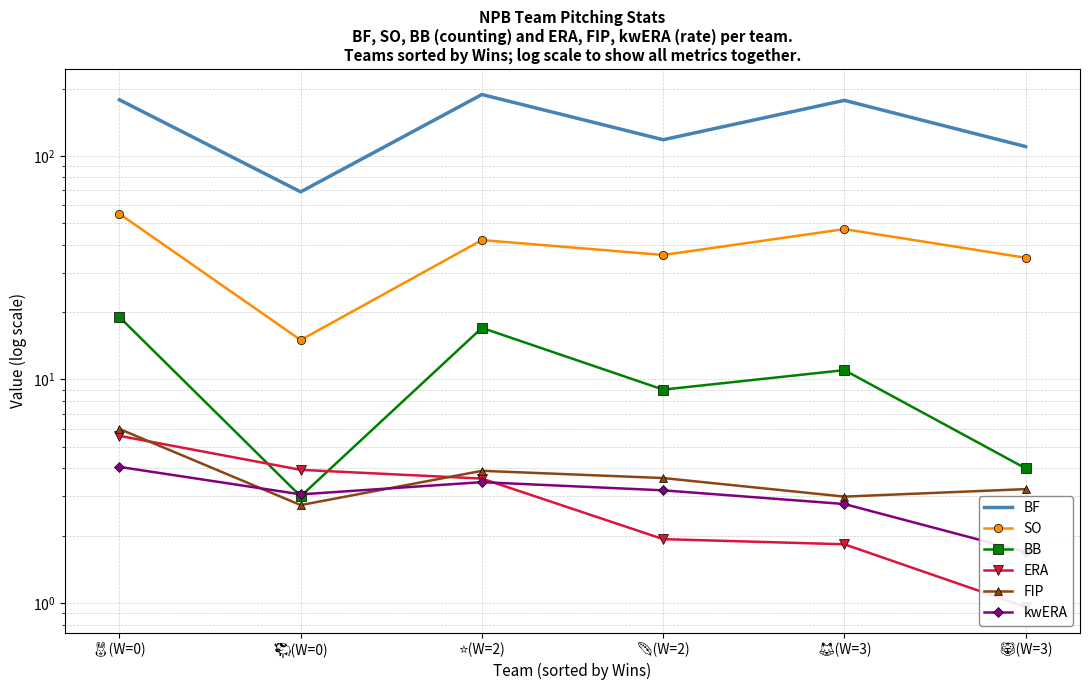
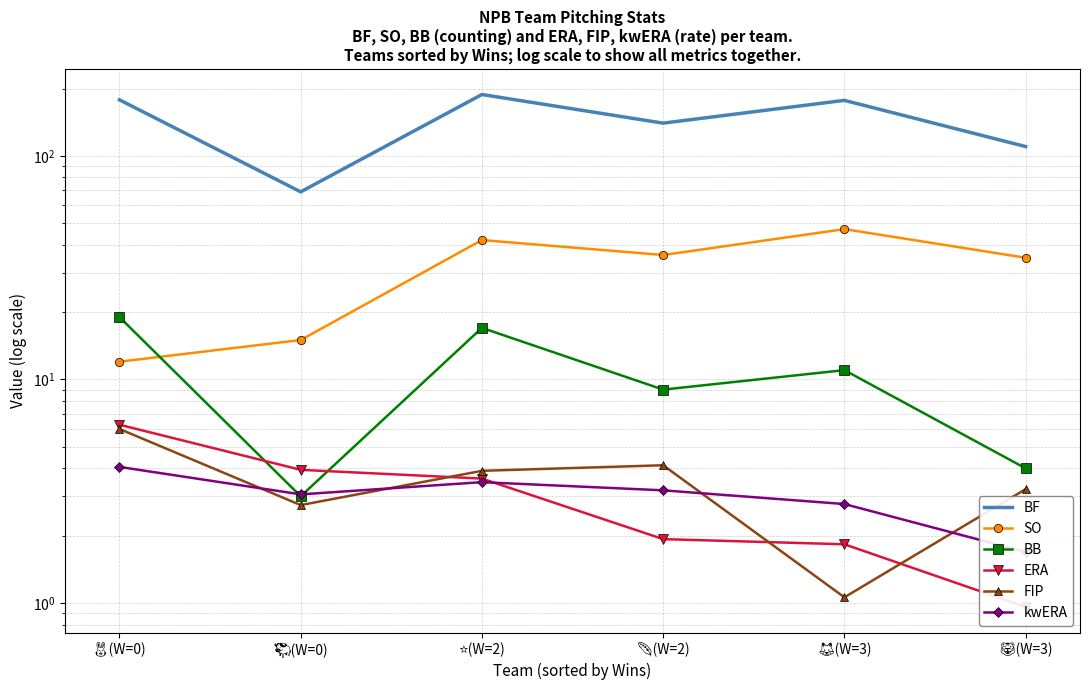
  {
    "BF": {
      "🐰(W=0)": 180,
      "🐃(W=0)": 69,
      "⭐(W=2)": 190,
-     "🪶(W=2)": 120,
+     "🪶(W=2)": 140,
      "🦊(W=3)": 180,
      "🐯(W=3)": 110
    },
    "SO": {
-     "🐰(W=0)": 55,
+     "🐰(W=0)": 12,
      "🐃(W=0)": 15,
      "⭐(W=2)": 42,
      "🪶(W=2)": 36,
      "🦊(W=3)": 47,
      "🐯(W=3)": 35
    },
    "BB": {
      "🐰(W=0)": 19,
      "⭐(W=2)": 17,
      "🪶(W=2)": 9.0,
      "🦊(W=3)": 11,
      "🐯(W=3)": 4.0
    },
    "ERA": {
-     "🐰(W=0)": 5.6,
+     "🐰(W=0)": 6.3,
      "🐃(W=0)": 3.9,
      "⭐(W=2)": 3.6,
      "🪶(W=2)": 1.9,
      "🦊(W=3)": 1.8
    },
    "FIP": {
      "🐰(W=0)": 6.0,
      "🐃(W=0)": 2.7,
      "⭐(W=2)": 3.9,
-     "🪶(W=2)": 3.6,
-     "🦊(W=3)": 3.0,
+     "🪶(W=2)": 4.1,
+     "🦊(W=3)": 1.1,
      "🐯(W=3)": 3.2
    },
    "kwERA": {
      "🐰(W=0)": 4.1,
      "⭐(W=2)": 3.5,
      "🪶(W=2)": 3.2,
      "🦊(W=3)": 2.8
    }
  }
